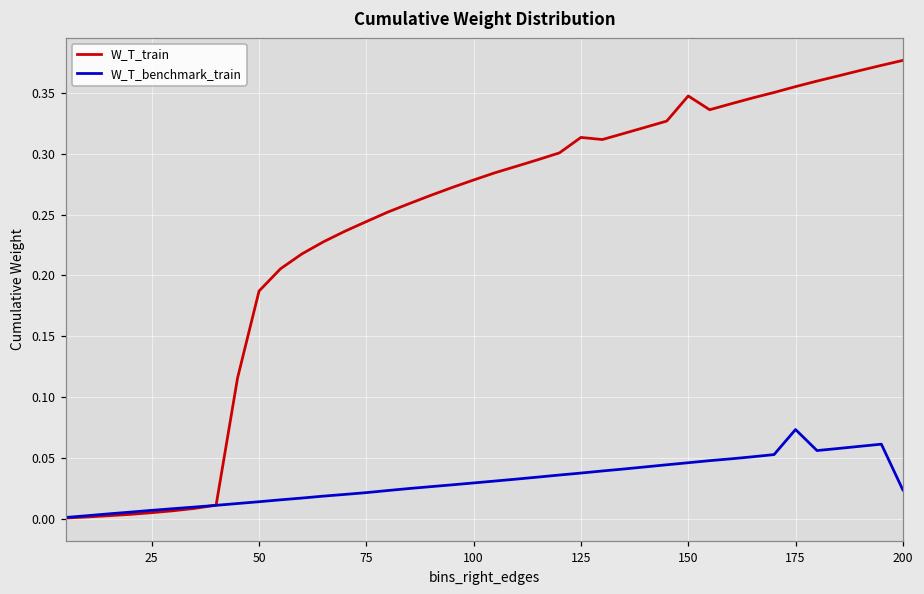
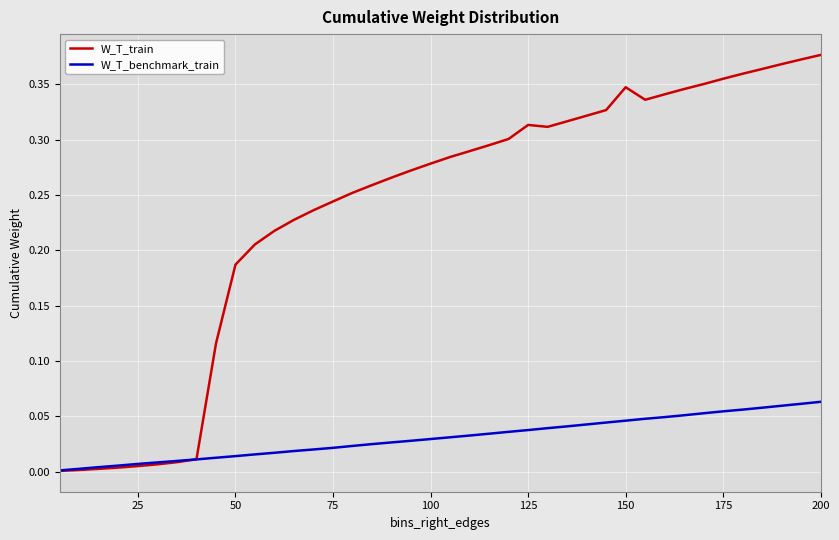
  {
    "W_T_train": {
      "50": 0.187,
      "75": 0.244,
      "100": 0.278,
      "125": 0.313,
      "150": 0.347,
      "175": 0.355,
      "200": 0.377
    },
    "W_T_benchmark_train": {
      "50": 0.014,
      "75": 0.022,
      "100": 0.030,
      "125": 0.038,
      "150": 0.046,
-     "175": 0.074,
-     "200": 0.024
+     "175": 0.055,
+     "200": 0.063
    }
  }
